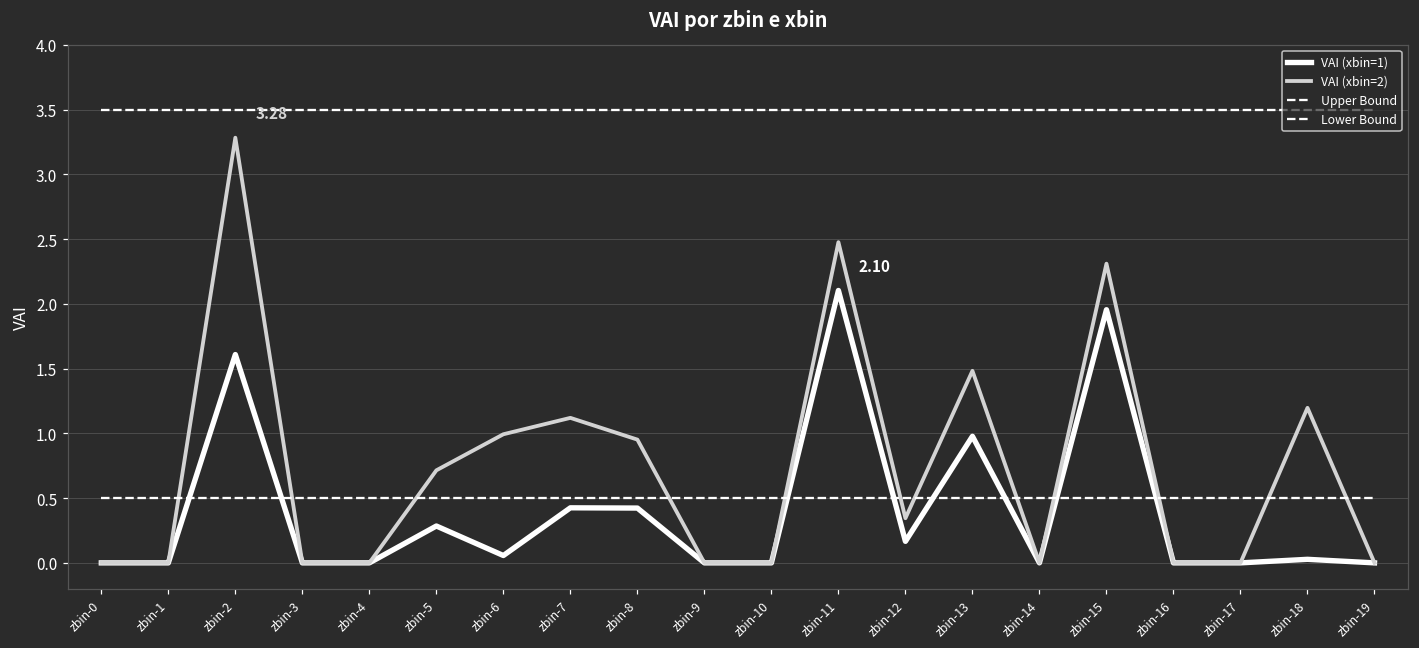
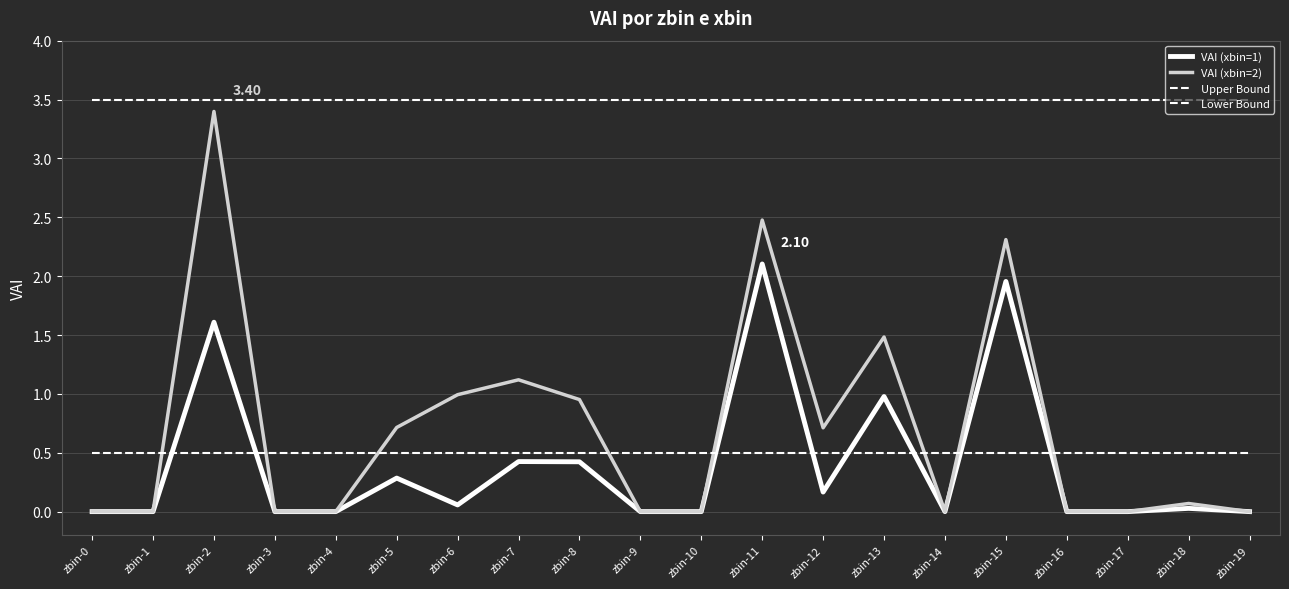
  {
    "VAI (xbin=2)": {
-     "zbin-2": 3.28,
-     "zbin-12": 0.34,
-     "zbin-18": 1.20
+     "zbin-2": 3.40,
+     "zbin-12": 0.71,
+     "zbin-18": 0.07
    }
  }
